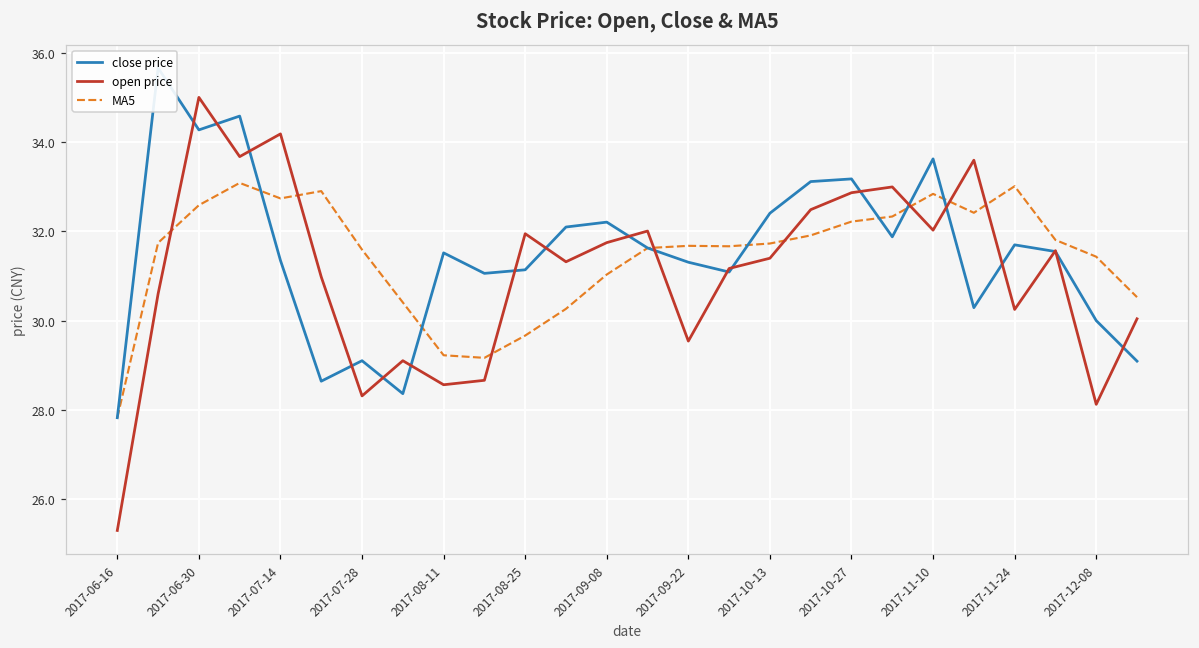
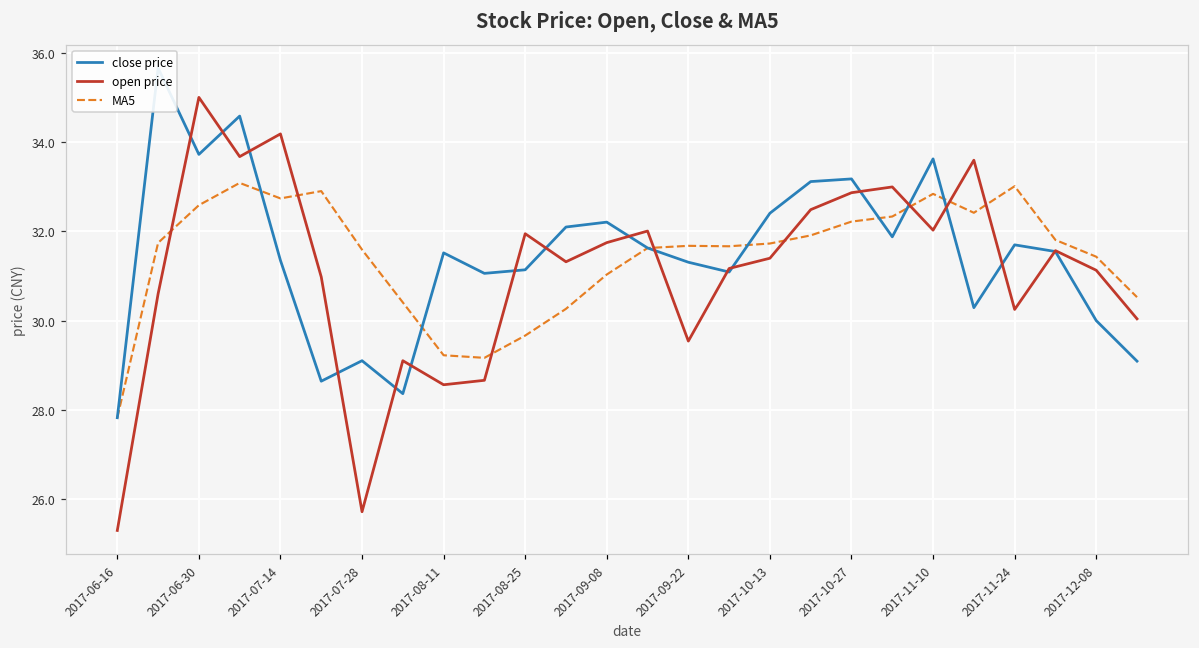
  {
    "close price": {
-     "2017-06-30": 34.3,
+     "2017-06-30": 33.7,
      "2017-07-14": 31.4,
      "2017-07-28": 29.1,
      "2017-08-11": 31.5,
      "2017-08-25": 31.1,
      "2017-09-08": 32.2,
      "2017-09-22": 31.3,
      "2017-10-13": 32.4,
      "2017-10-27": 33.2,
      "2017-11-10": 33.6,
      "2017-11-24": 31.7,
      "2017-12-08": 30.0
    },
    "open price": {
      "2017-06-16": 25.3,
      "2017-06-30": 35.0,
      "2017-07-14": 34.2,
-     "2017-07-28": 28.3,
+     "2017-07-28": 25.7,
      "2017-08-11": 28.6,
      "2017-08-25": 32.0,
      "2017-09-08": 31.8,
      "2017-09-22": 29.5,
      "2017-10-13": 31.4,
      "2017-10-27": 32.9,
      "2017-11-10": 32.0,
      "2017-11-24": 30.3,
-     "2017-12-08": 28.1
+     "2017-12-08": 31.1
    },
    "MA5": {
      "2017-06-30": 32.6,
      "2017-07-14": 32.7,
      "2017-07-28": 31.6,
      "2017-08-11": 29.2,
      "2017-08-25": 29.7,
      "2017-09-08": 31.0,
      "2017-09-22": 31.7,
      "2017-10-13": 31.7,
      "2017-10-27": 32.2,
      "2017-11-10": 32.8,
      "2017-11-24": 33.0,
      "2017-12-08": 31.4
    }
  }
